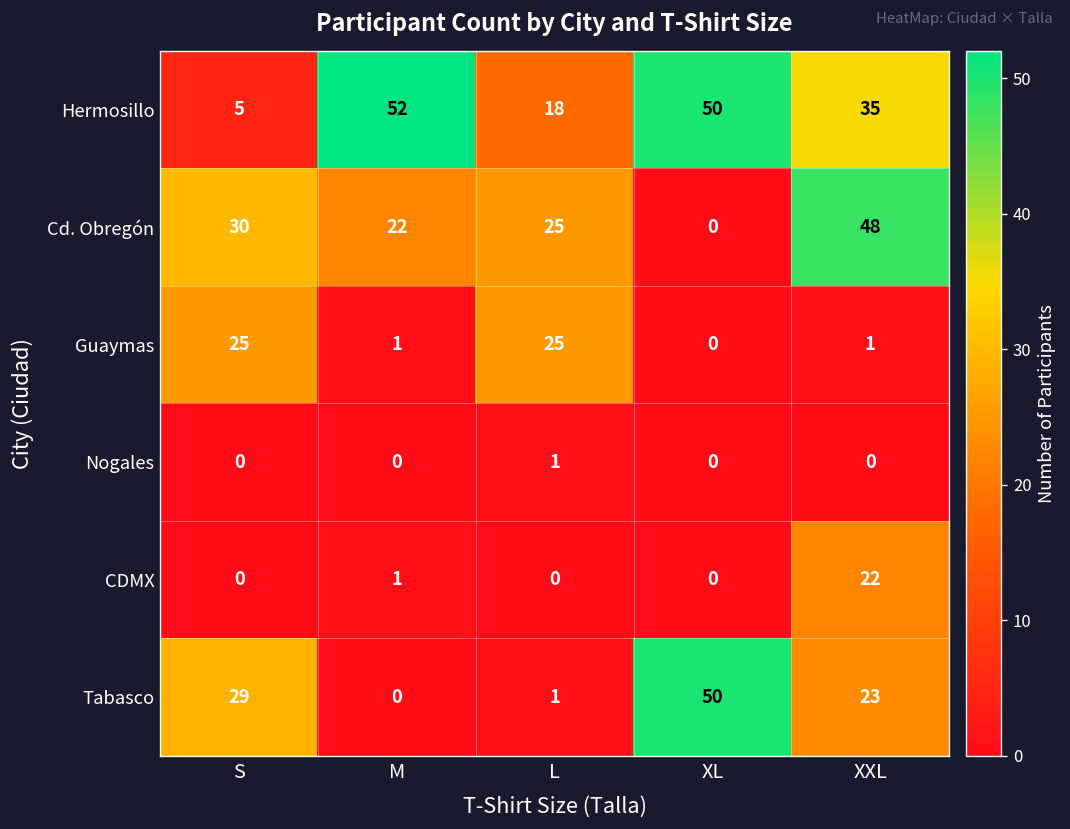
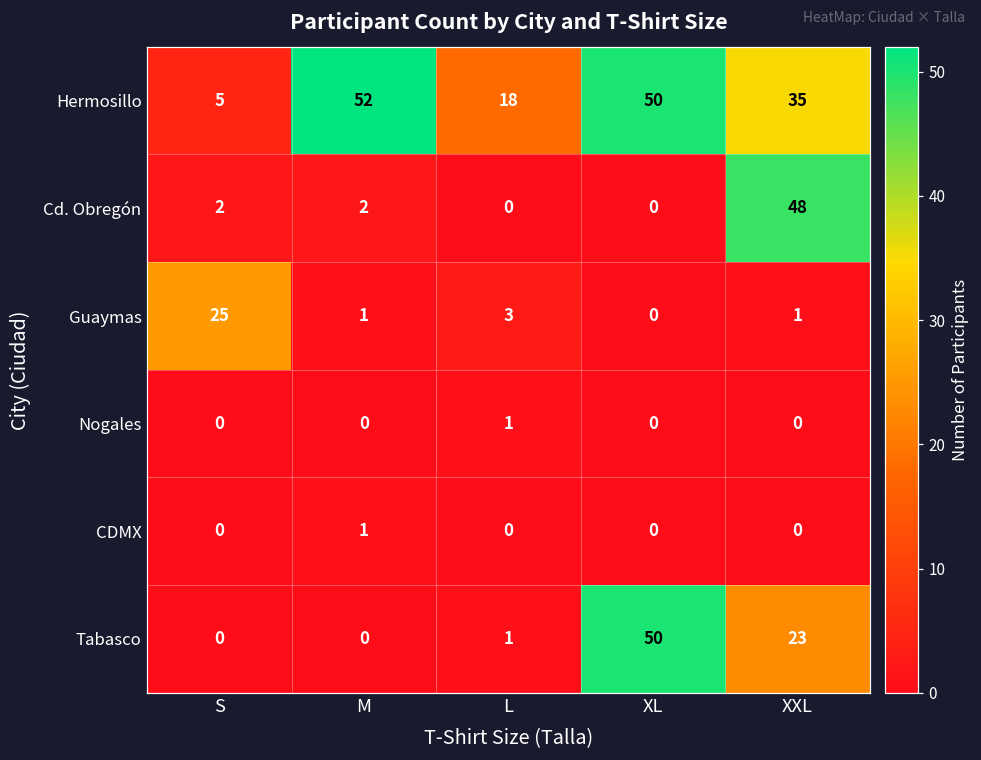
  {
    "Hermosillo": {
      "S": 5,
      "M": 52,
      "L": 18,
      "XL": 50,
      "XXL": 35
    },
    "Cd. Obregón": {
-     "S": 30,
-     "M": 22,
-     "L": 25,
+     "S": 2,
+     "M": 2,
+     "L": 0,
      "XL": 0,
      "XXL": 48
    },
    "Guaymas": {
      "S": 25,
      "M": 1,
-     "L": 25,
+     "L": 3,
      "XL": 0,
      "XXL": 1
    },
    "Nogales": {
      "S": 0,
      "M": 0,
      "L": 1,
      "XL": 0,
      "XXL": 0
    },
    "CDMX": {
      "S": 0,
      "M": 1,
      "L": 0,
      "XL": 0,
-     "XXL": 22
+     "XXL": 0
    },
    "Tabasco": {
-     "S": 29,
+     "S": 0,
      "M": 0,
      "L": 1,
      "XL": 50,
      "XXL": 23
    }
  }
